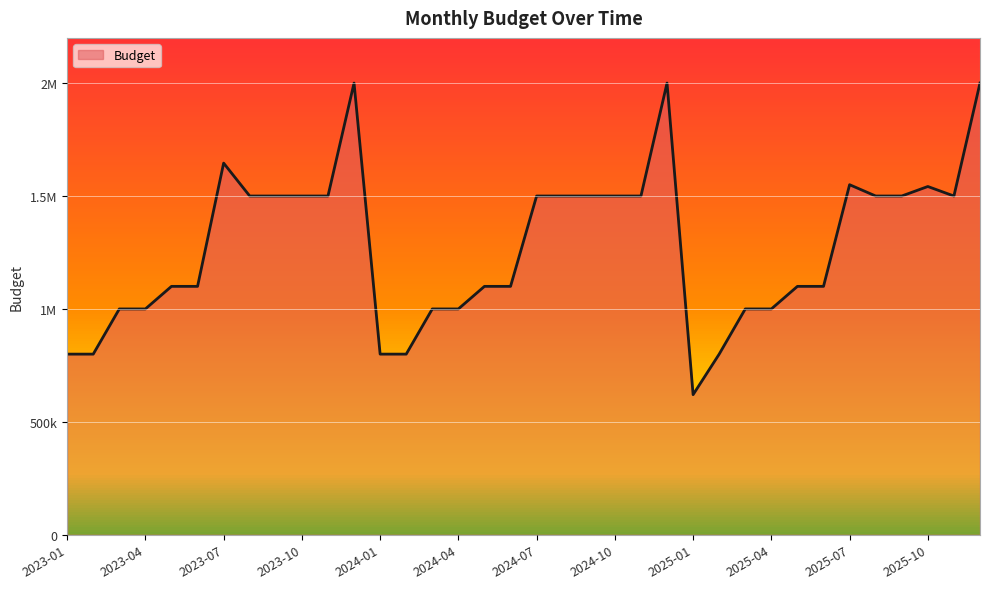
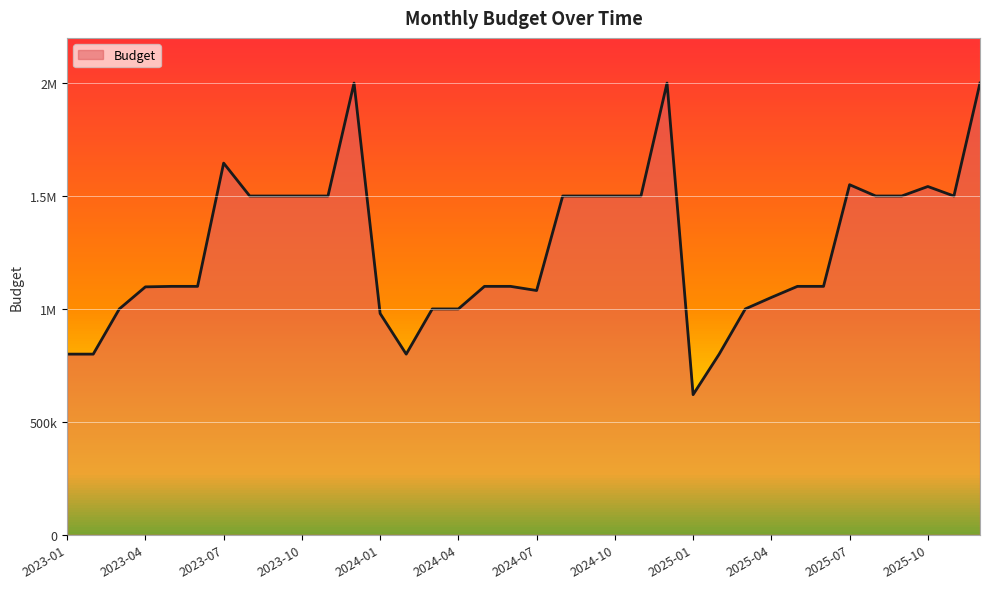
  {
    "Budget": {
-     "2023-04": 1000000,
+     "2023-04": 1100000,
      "2023-07": 1650000,
      "2023-10": 1500000,
-     "2024-01": 800000,
+     "2024-01": 980000,
      "2024-04": 1000000,
-     "2024-07": 1500000,
+     "2024-07": 1080000,
      "2024-10": 1500000,
      "2025-01": 620000,
-     "2025-04": 1000000,
+     "2025-04": 1050000,
      "2025-07": 1550000,
      "2025-10": 1540000
    }
  }
